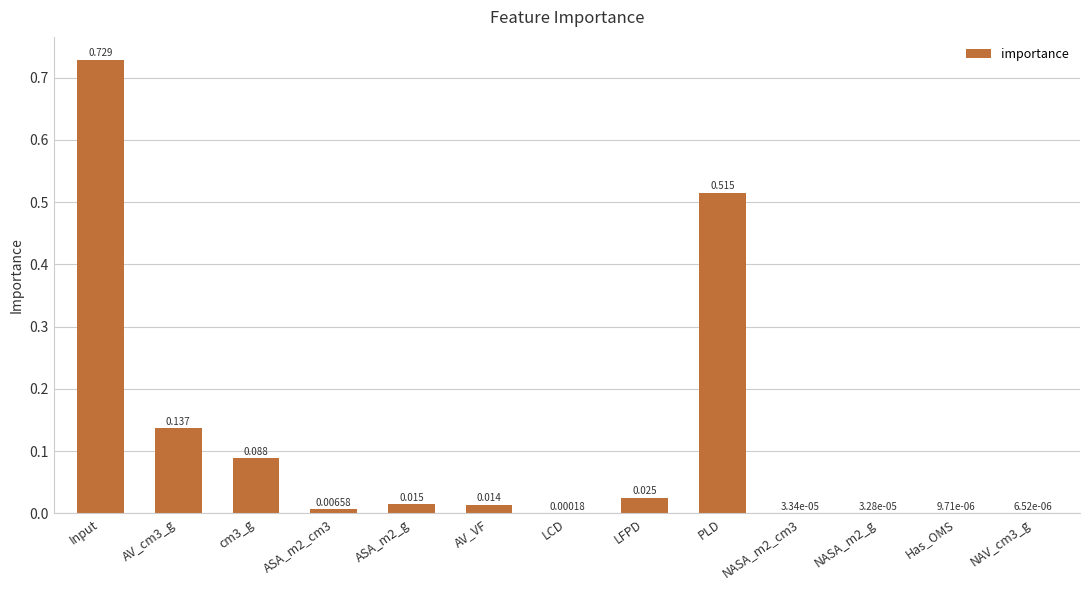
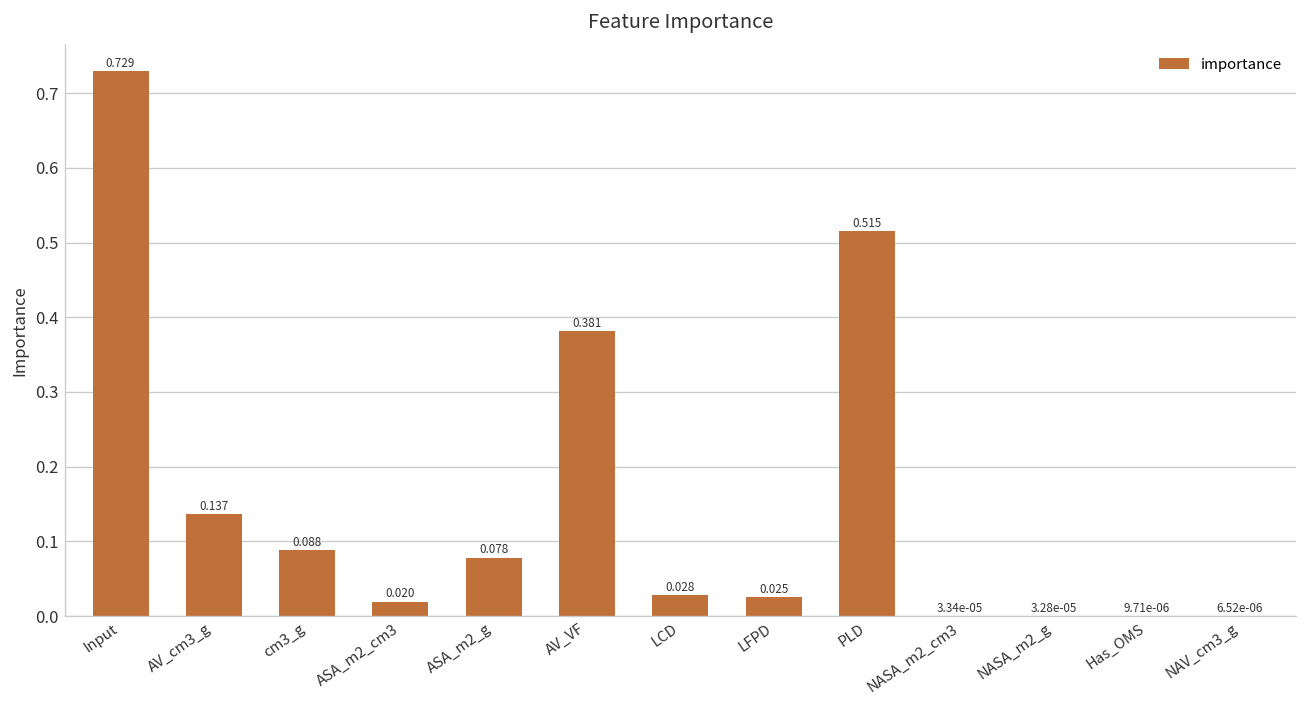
  {
    "Input": "0.729",
    "AV_cm3_g": "0.137",
    "cm3_g": "0.088",
-   "ASA_m2_cm3": "0.00658",
-   "ASA_m2_g": "0.015",
-   "AV_VF": "0.014",
-   "LCD": "0.00018",
+   "ASA_m2_cm3": "0.020",
+   "ASA_m2_g": "0.078",
+   "AV_VF": "0.381",
+   "LCD": "0.028",
    "LFPD": "0.025",
    "PLD": "0.515",
    "NASA_m2_cm3": "3.34e-05",
    "NASA_m2_g": "3.28e-05",
    "Has_OMS": "9.71e-06",
    "NAV_cm3_g": "6.52e-06"
  }
